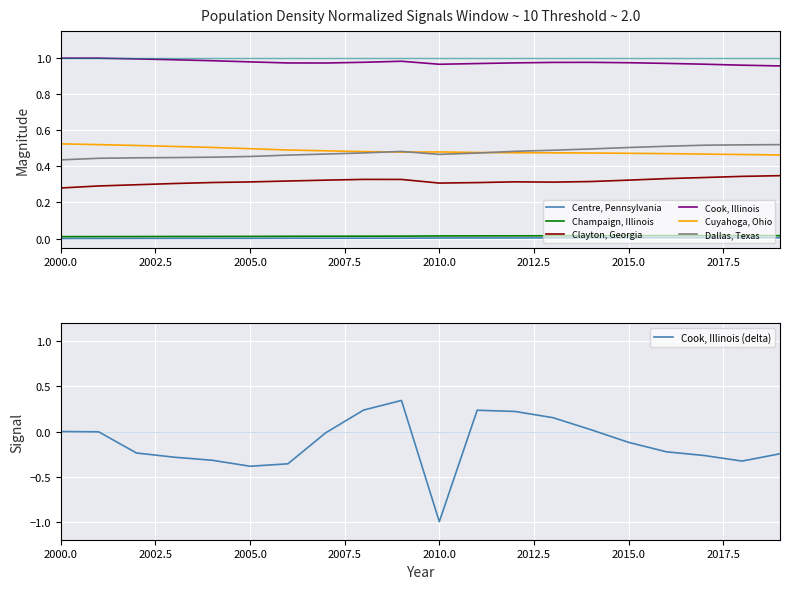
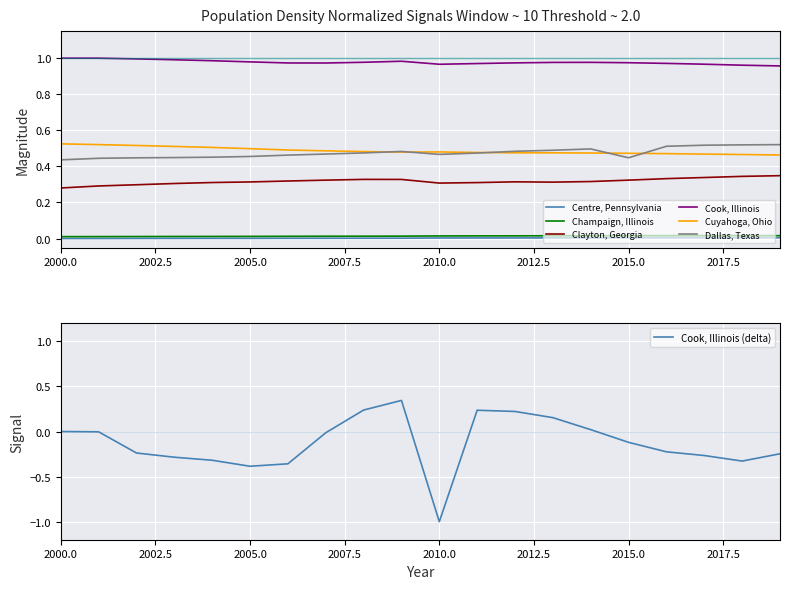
  {
    "Population Density Normalized Signals Window ~ 10 Threshold ~ 2.0": {
      "Clayton, Georgia": {
        "2000.0": 0.28,
        "2005.0": 0.31,
        "2010.0": 0.31,
        "2015.0": 0.32
      },
      "Cook, Illinois": {
        "2000.0": 1.00,
        "2005.0": 0.98,
        "2010.0": 0.97,
        "2015.0": 0.97
      },
      "Cuyahoga, Ohio": {
        "2000.0": 0.52,
        "2005.0": 0.50,
        "2015.0": 0.47
      },
      "Dallas, Texas": {
        "2000.0": 0.44,
        "2005.0": 0.45,
-       "2015.0": 0.50
+       "2015.0": 0.45
      }
    }
  }
